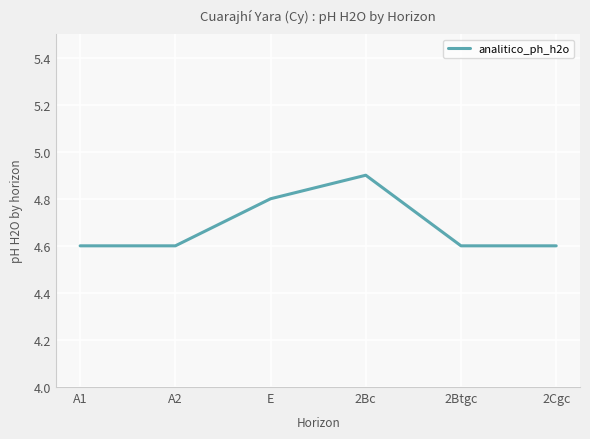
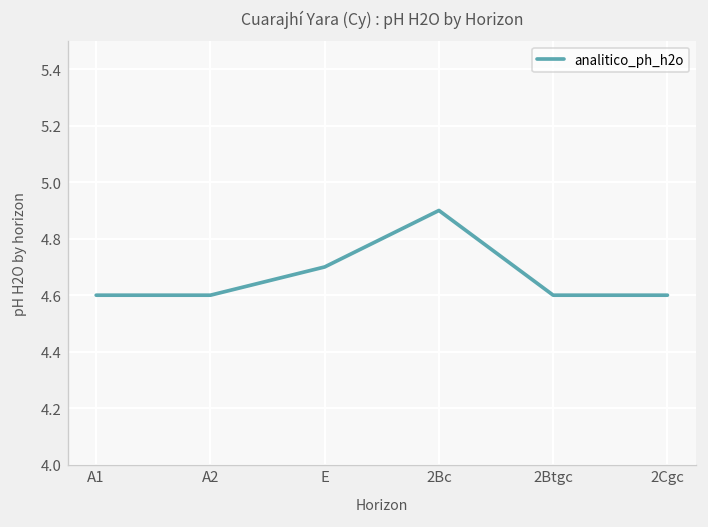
  {
    "A1": 4.6,
    "A2": 4.6,
-   "E": 4.8,
+   "E": 4.7,
    "2Bc": 4.9,
    "2Btgc": 4.6,
    "2Cgc": 4.6
  }
